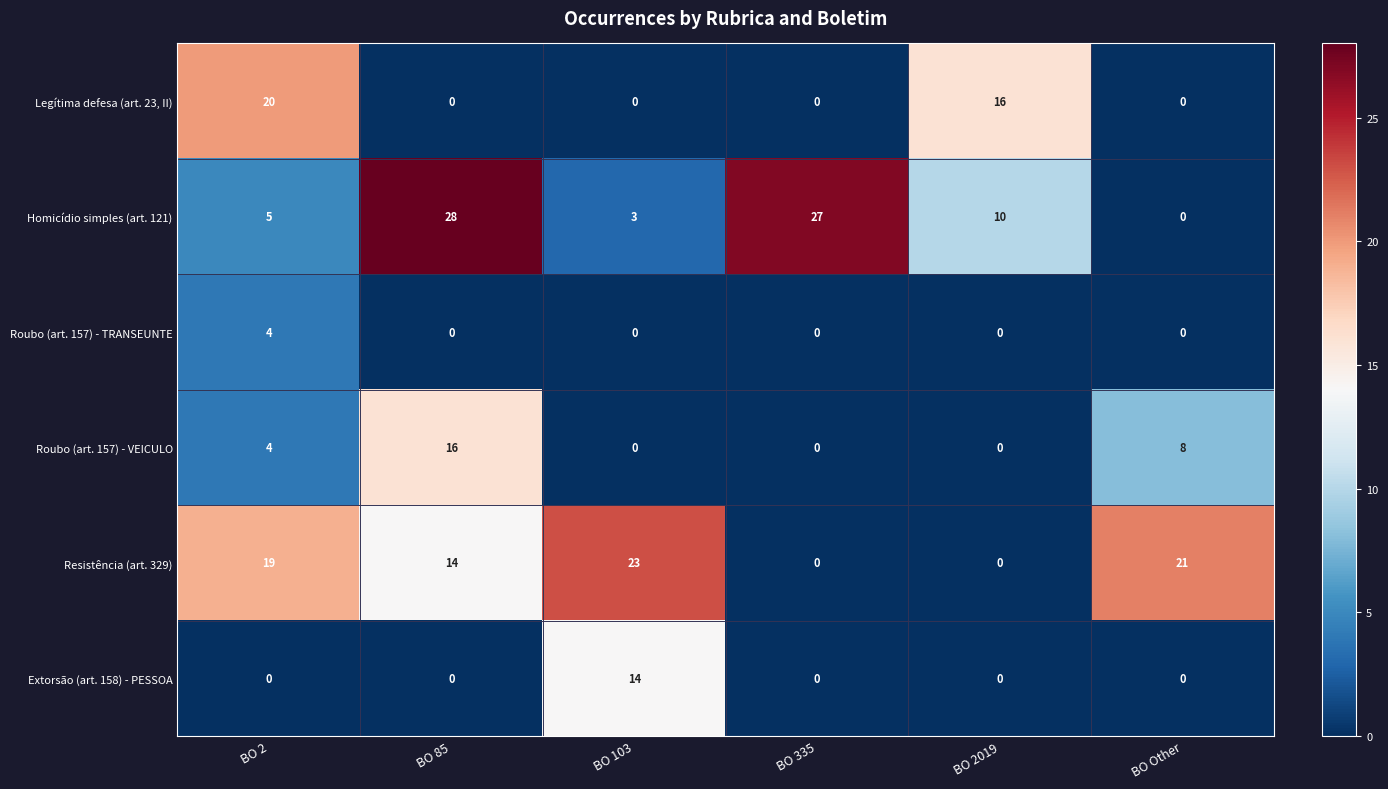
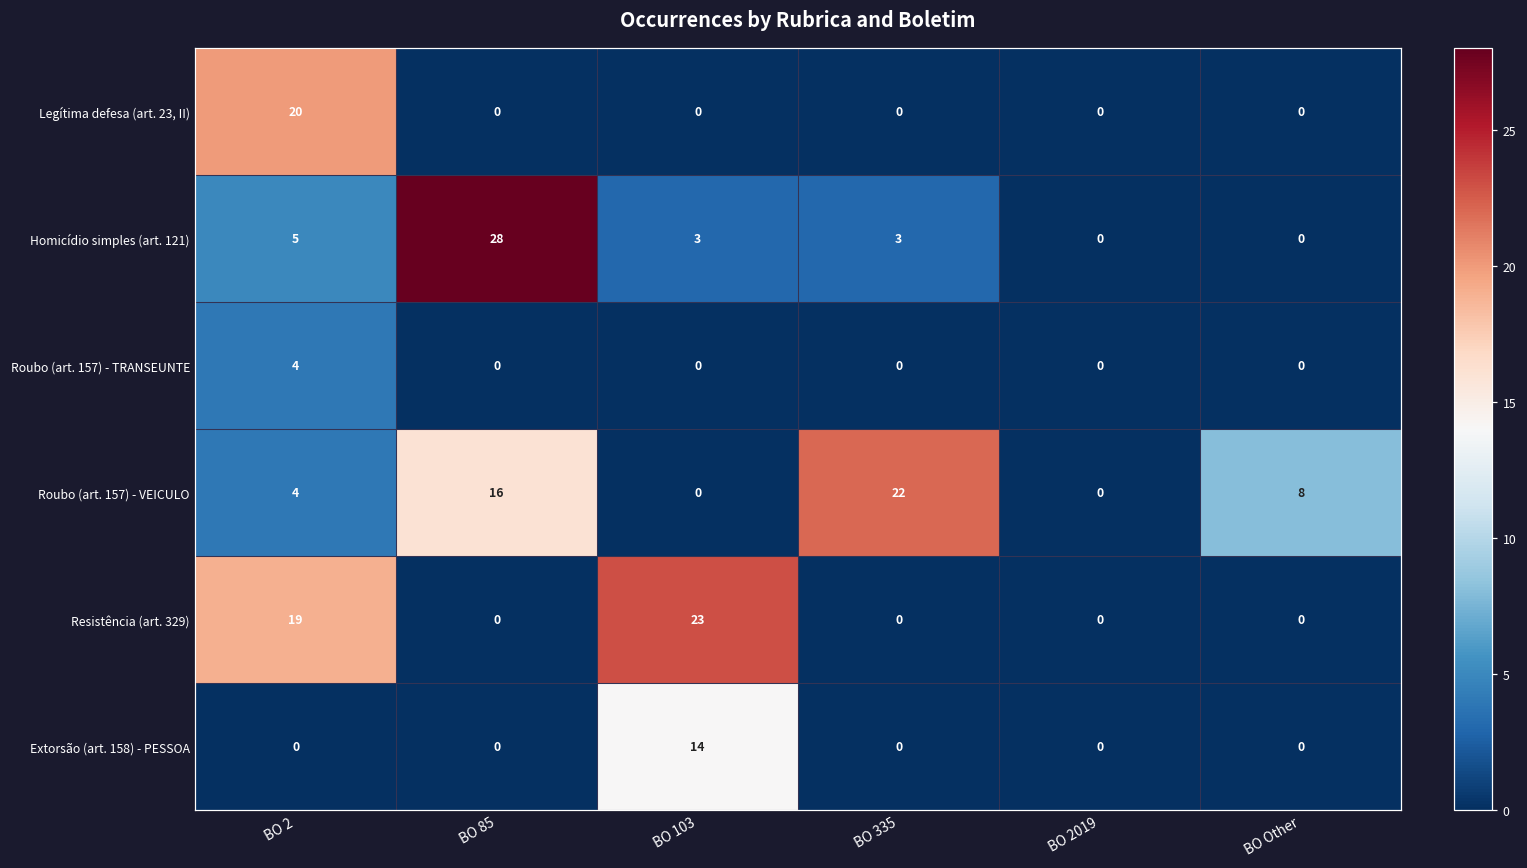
  {
    "Legítima defesa (art. 23, II)": {
      "BO 2": 20,
      "BO 85": 0,
      "BO 103": 0,
      "BO 335": 0,
-     "BO 2019": 16,
+     "BO 2019": 0,
      "BO Other": 0
    },
    "Homicídio simples (art. 121)": {
      "BO 2": 5,
      "BO 85": 28,
      "BO 103": 3,
-     "BO 335": 27,
-     "BO 2019": 10,
+     "BO 335": 3,
+     "BO 2019": 0,
      "BO Other": 0
    },
    "Roubo (art. 157) - TRANSEUNTE": {
      "BO 2": 4,
      "BO 85": 0,
      "BO 103": 0,
      "BO 335": 0,
      "BO 2019": 0,
      "BO Other": 0
    },
    "Roubo (art. 157) - VEICULO": {
      "BO 2": 4,
      "BO 85": 16,
      "BO 103": 0,
-     "BO 335": 0,
+     "BO 335": 22,
      "BO 2019": 0,
      "BO Other": 8
    },
    "Resistência (art. 329)": {
      "BO 2": 19,
-     "BO 85": 14,
+     "BO 85": 0,
      "BO 103": 23,
      "BO 335": 0,
      "BO 2019": 0,
-     "BO Other": 21
+     "BO Other": 0
    },
    "Extorsão (art. 158) - PESSOA": {
      "BO 2": 0,
      "BO 85": 0,
      "BO 103": 14,
      "BO 335": 0,
      "BO 2019": 0,
      "BO Other": 0
    }
  }
